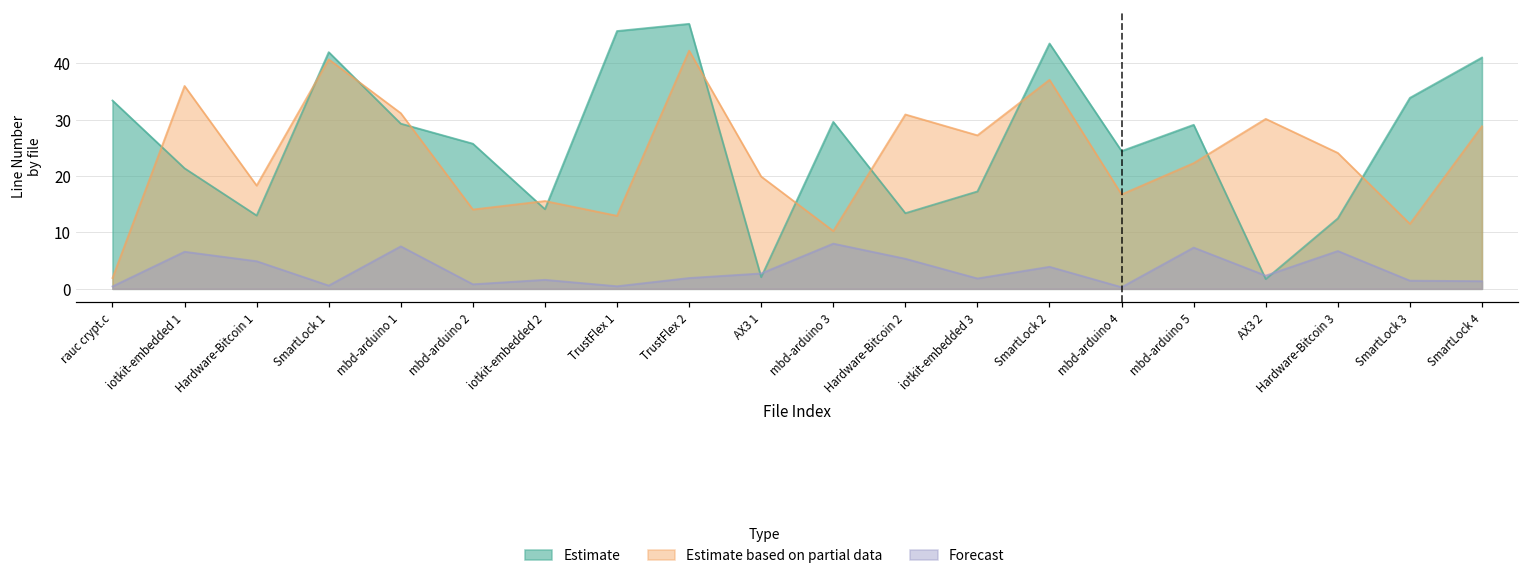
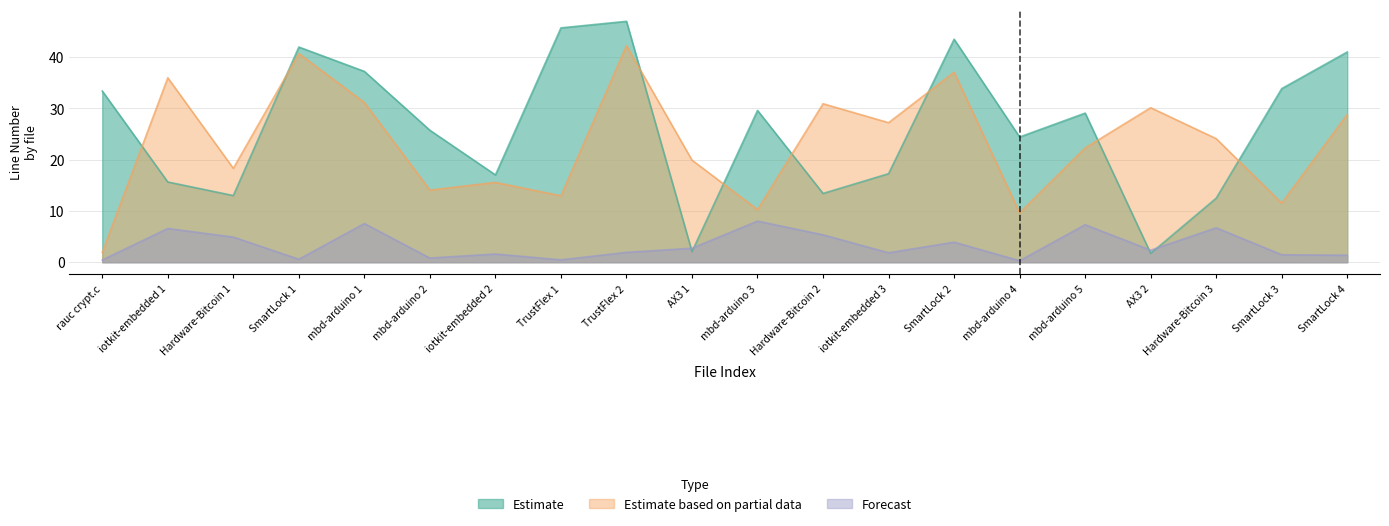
  {
    "Estimate": {
      "rauc crypt.c": 33,
-     "iotkit-embedded 1": 21,
+     "iotkit-embedded 1": 16,
      "Hardware-Bitcoin 1": 13,
      "SmartLock 1": 42,
-     "mbd-arduino 1": 29,
+     "mbd-arduino 1": 37,
      "mbd-arduino 2": 26,
-     "iotkit-embedded 2": 14,
+     "iotkit-embedded 2": 17,
      "TrustFlex 1": 46,
      "TrustFlex 2": 47,
      "AX3 1": 2,
      "mbd-arduino 3": 30,
      "Hardware-Bitcoin 2": 13,
      "iotkit-embedded 3": 17,
      "SmartLock 2": 44,
      "mbd-arduino 4": 24,
      "mbd-arduino 5": 29,
      "AX3 2": 2,
      "Hardware-Bitcoin 3": 13,
      "SmartLock 3": 34,
      "SmartLock 4": 41
    },
    "Estimate based on partial data": {
      "rauc crypt.c": 2,
      "iotkit-embedded 1": 36,
      "Hardware-Bitcoin 1": 18,
      "SmartLock 1": 41,
      "mbd-arduino 1": 31,
      "mbd-arduino 2": 14,
      "iotkit-embedded 2": 16,
      "TrustFlex 1": 13,
      "TrustFlex 2": 42,
      "AX3 1": 20,
      "mbd-arduino 3": 10,
      "Hardware-Bitcoin 2": 31,
      "iotkit-embedded 3": 27,
      "SmartLock 2": 37,
-     "mbd-arduino 4": 17,
+     "mbd-arduino 4": 10,
      "mbd-arduino 5": 22,
      "AX3 2": 30,
      "Hardware-Bitcoin 3": 24,
      "SmartLock 3": 12,
      "SmartLock 4": 29
    },
    "Forecast": {
      "rauc crypt.c": 0,
      "iotkit-embedded 1": 7,
      "Hardware-Bitcoin 1": 5,
      "SmartLock 1": 1,
      "mbd-arduino 1": 8,
      "mbd-arduino 2": 1,
      "iotkit-embedded 2": 2,
      "TrustFlex 1": 0,
      "TrustFlex 2": 2,
      "AX3 1": 3,
      "mbd-arduino 3": 8,
      "Hardware-Bitcoin 2": 5,
      "iotkit-embedded 3": 2,
      "SmartLock 2": 4,
      "mbd-arduino 4": 0,
      "mbd-arduino 5": 7,
      "AX3 2": 2,
      "Hardware-Bitcoin 3": 7,
      "SmartLock 3": 1,
      "SmartLock 4": 1
    }
  }
